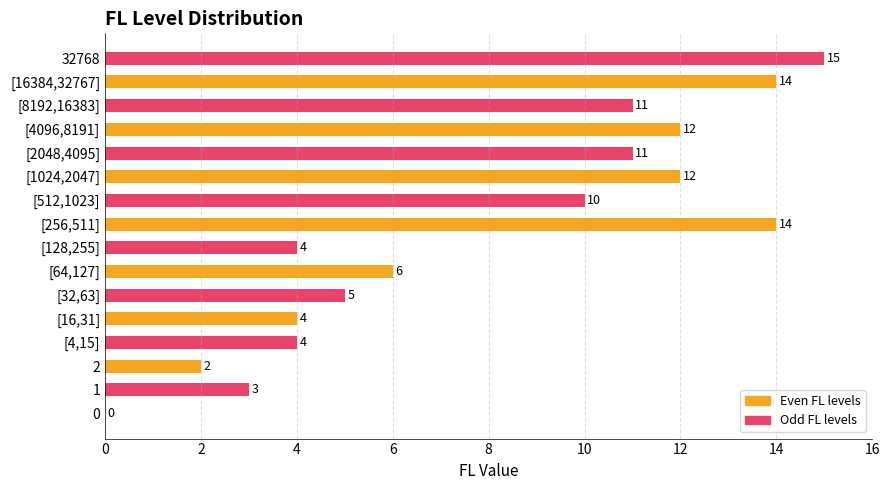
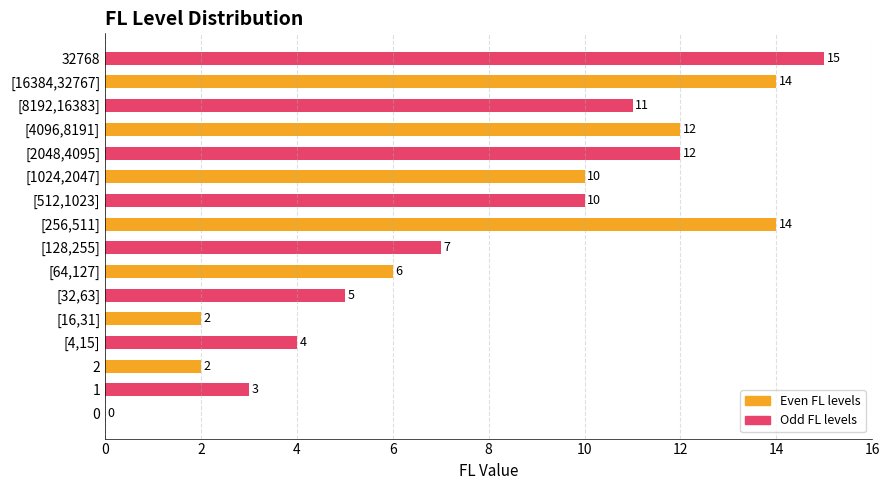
  {
    "32768": 15,
    "[16384,32767]": 14,
    "[8192,16383]": 11,
    "[4096,8191]": 12,
-   "[2048,4095]": 11,
-   "[1024,2047]": 12,
+   "[2048,4095]": 12,
+   "[1024,2047]": 10,
    "[512,1023]": 10,
    "[256,511]": 14,
-   "[128,255]": 4,
+   "[128,255]": 7,
    "[64,127]": 6,
    "[32,63]": 5,
-   "[16,31]": 4,
+   "[16,31]": 2,
    "[4,15]": 4,
    "2": 2,
    "1": 3,
    "0": 0
  }
